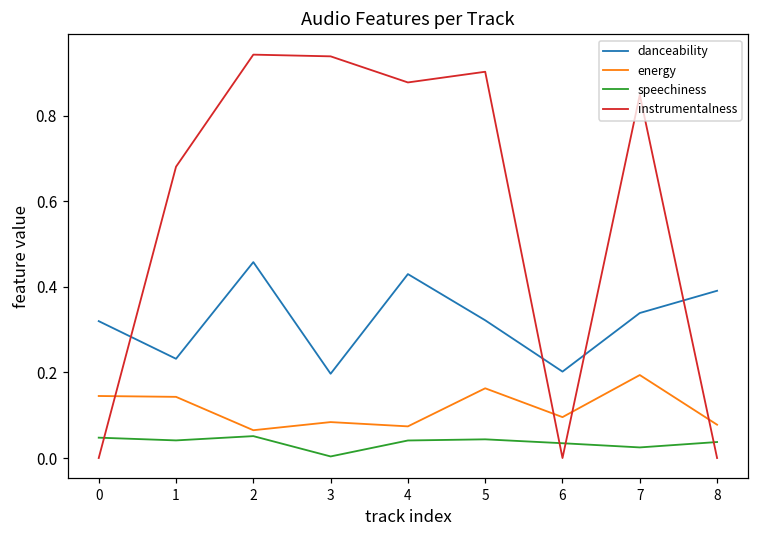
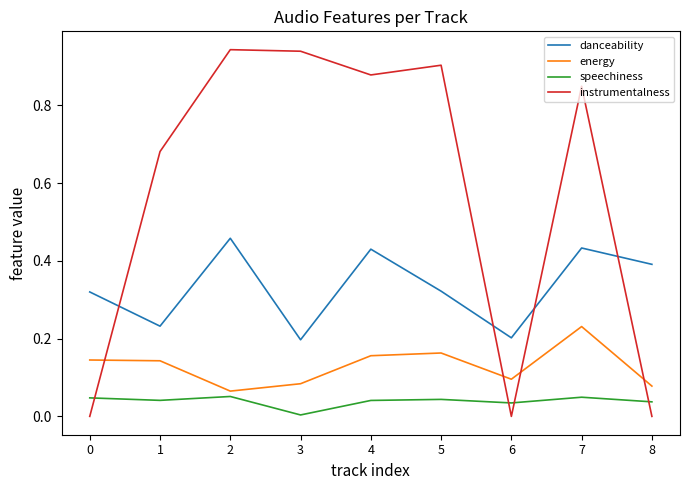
  {
    "danceability": {
      "0": 0.32,
      "1": 0.23,
      "2": 0.46,
      "3": 0.20,
      "4": 0.43,
      "5": 0.32,
      "6": 0.20,
-     "7": 0.34,
+     "7": 0.43,
      "8": 0.39
    },
    "energy": {
      "0": 0.15,
      "1": 0.14,
      "2": 0.07,
      "3": 0.08,
-     "4": 0.07,
+     "4": 0.16,
      "5": 0.16,
      "6": 0.10,
-     "7": 0.19,
+     "7": 0.23,
      "8": 0.08
    },
    "speechiness": {
      "0": 0.05,
      "1": 0.04,
      "2": 0.05,
      "3": 0.00,
      "4": 0.04,
      "5": 0.04,
      "6": 0.03,
-     "7": 0.02,
+     "7": 0.05,
      "8": 0.04
    },
    "instrumentalness": {
      "0": 0.00,
      "1": 0.68,
      "2": 0.94,
      "3": 0.94,
      "4": 0.88,
      "5": 0.90,
      "6": 0.00,
      "8": 0.00
    }
  }
